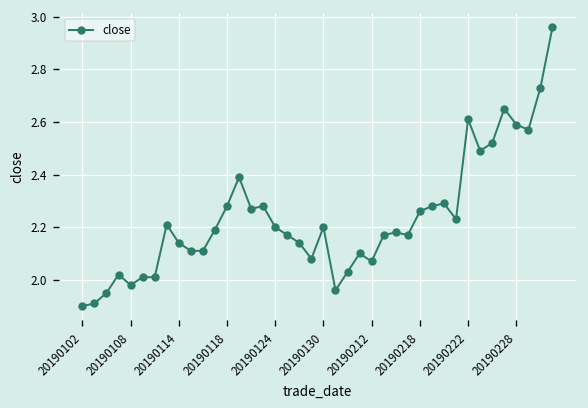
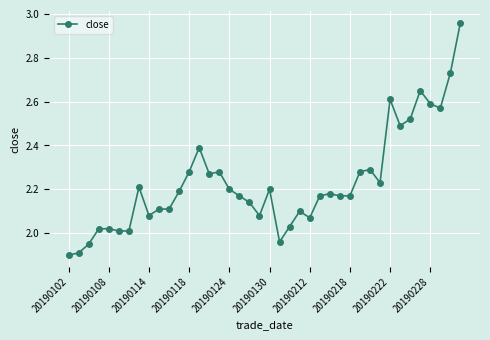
  {
    "20190102": 1.90,
-   "20190108": 1.98,
-   "20190114": 2.14,
+   "20190108": 2.02,
+   "20190114": 2.08,
    "20190118": 2.28,
    "20190124": 2.20,
    "20190130": 2.20,
    "20190212": 2.07,
-   "20190218": 2.26,
+   "20190218": 2.17,
    "20190222": 2.61,
    "20190228": 2.59
  }
